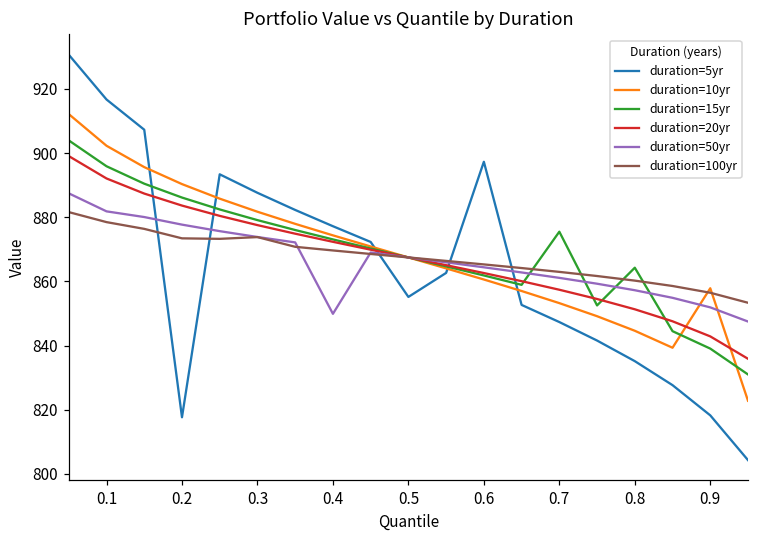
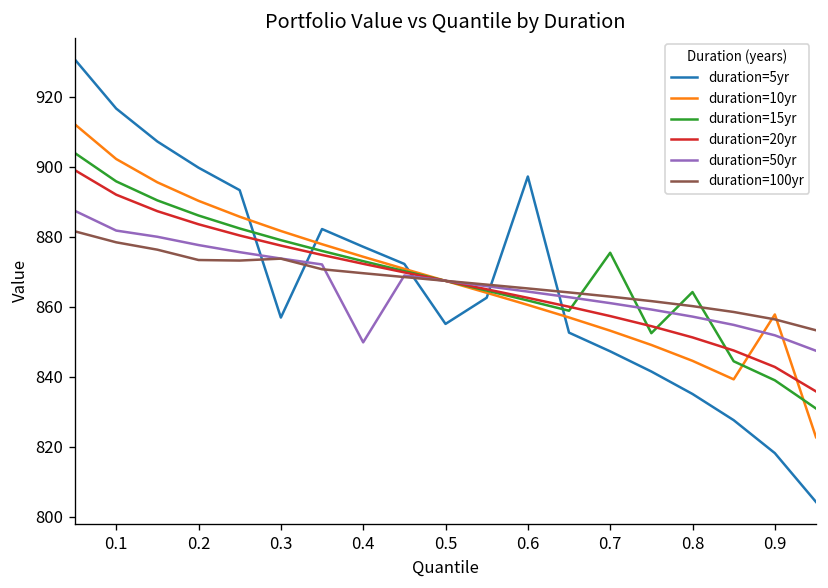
  {
    "duration=5yr": {
      "0.1": 917,
-     "0.2": 818,
-     "0.3": 888,
+     "0.2": 900,
+     "0.3": 857,
      "0.4": 877,
      "0.5": 855,
      "0.6": 897,
      "0.7": 847,
      "0.8": 835,
      "0.9": 818
    },
    "duration=10yr": {
      "0.1": 902,
      "0.2": 890,
      "0.3": 882,
      "0.4": 874,
      "0.6": 861,
      "0.7": 853,
      "0.8": 845,
      "0.9": 858
    },
    "duration=15yr": {
      "0.1": 896,
      "0.2": 886,
      "0.3": 879,
      "0.7": 875,
      "0.8": 864,
      "0.9": 839
    },
    "duration=20yr": {
      "0.1": 892,
      "0.2": 884,
      "0.3": 878,
      "0.7": 857,
      "0.8": 851,
      "0.9": 843
    },
    "duration=50yr": {
      "0.1": 882,
      "0.2": 878,
      "0.4": 850,
      "0.6": 864,
      "0.7": 861,
      "0.8": 857,
      "0.9": 852
    },
    "duration=100yr": {
      "0.1": 878,
      "0.2": 873,
      "0.4": 870,
      "0.6": 865,
      "0.7": 863,
      "0.8": 860,
      "0.9": 856
    }
  }
